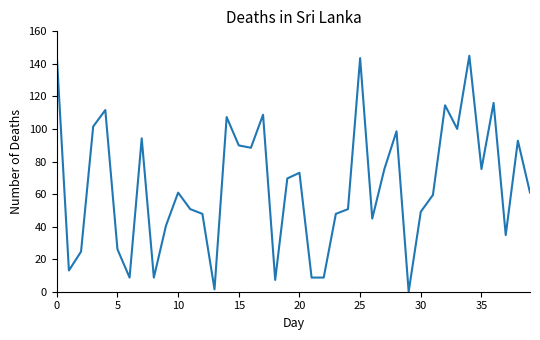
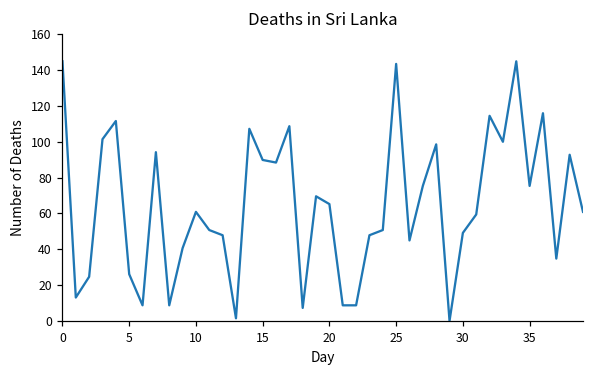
  {
    "0": 145,
    "5": 26,
    "10": 61,
    "15": 90,
-   "20": 73,
+   "20": 65,
    "25": 144,
    "30": 49,
    "35": 75
  }
